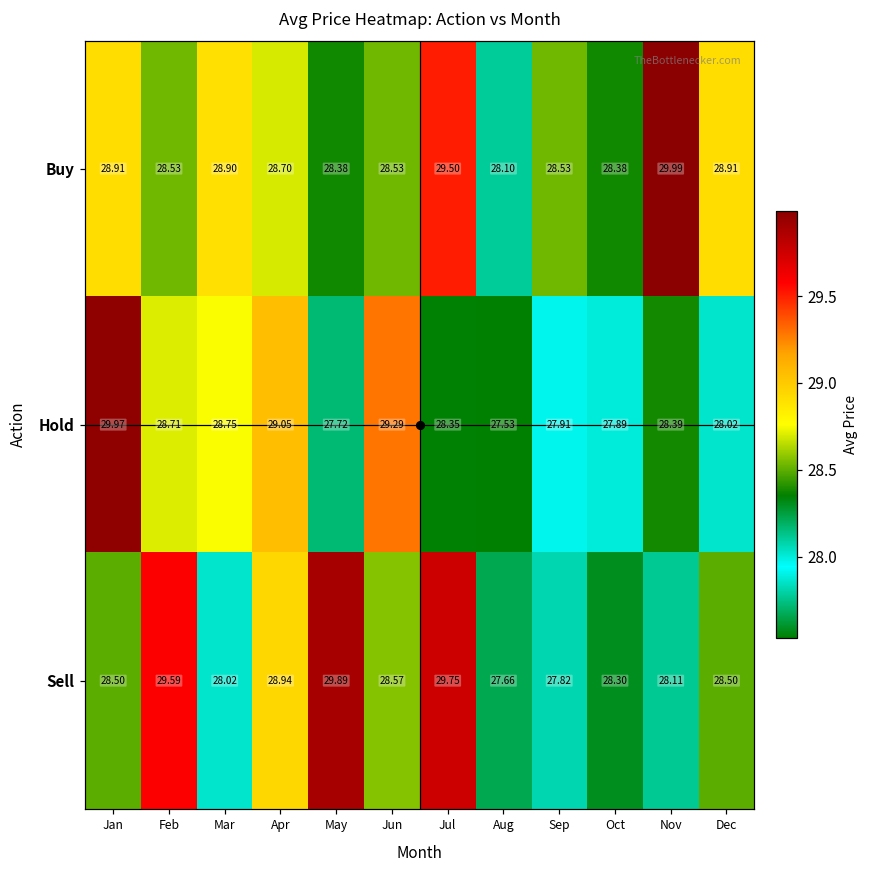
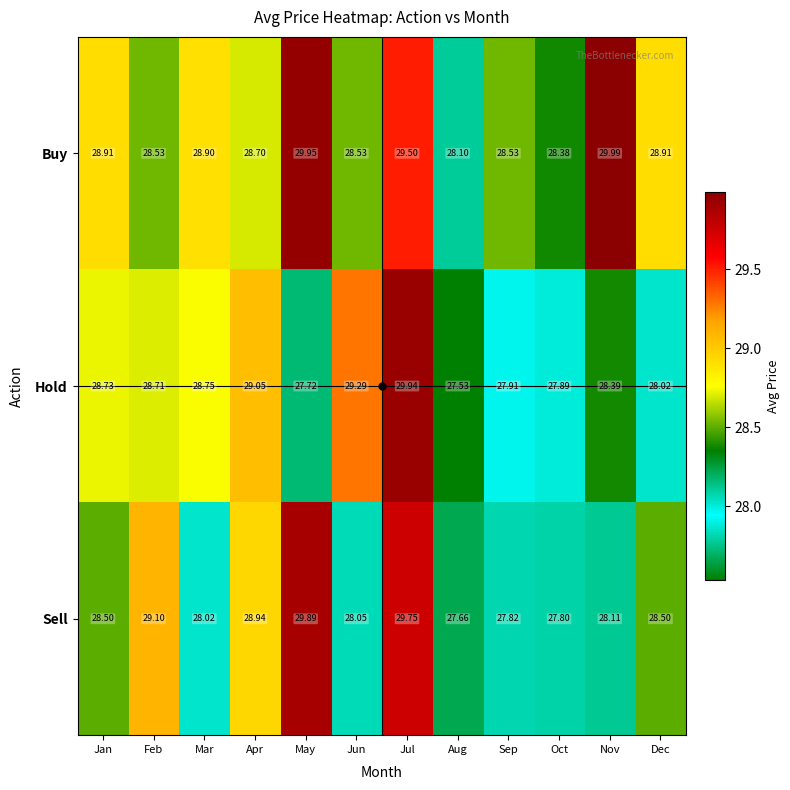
  {
    "Buy": {
-     "May": 28.38
+     "May": 29.95
    },
    "Hold": {
-     "Jan": 29.97,
-     "Jul": 28.35
+     "Jan": 28.73,
+     "Jul": 29.94
    },
    "Sell": {
-     "Feb": 29.59,
-     "Jun": 28.57,
-     "Oct": 28.30
+     "Feb": 29.10,
+     "Jun": 28.05,
+     "Oct": 27.80
    }
  }
